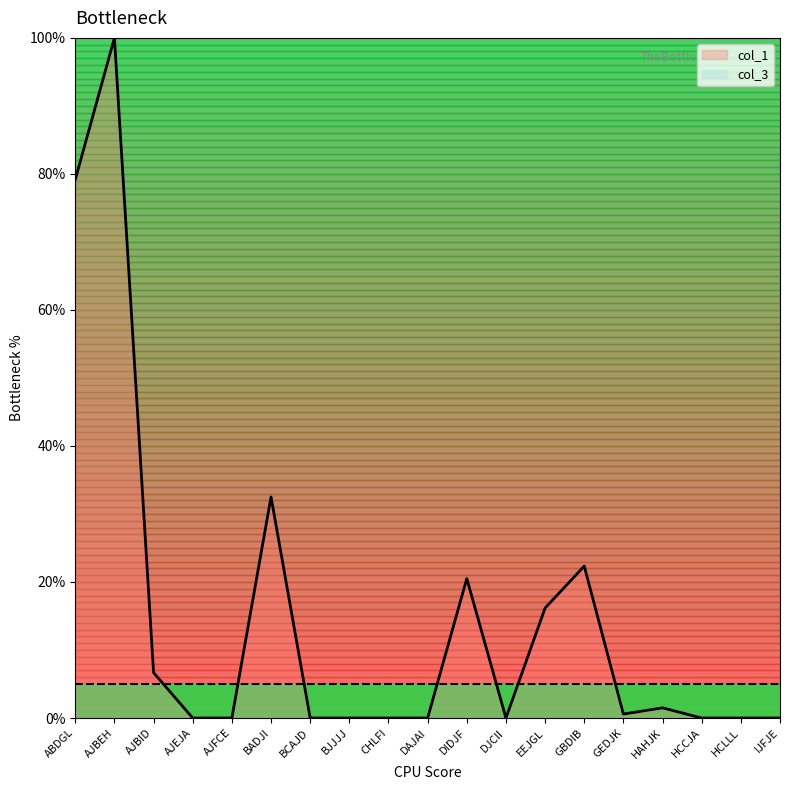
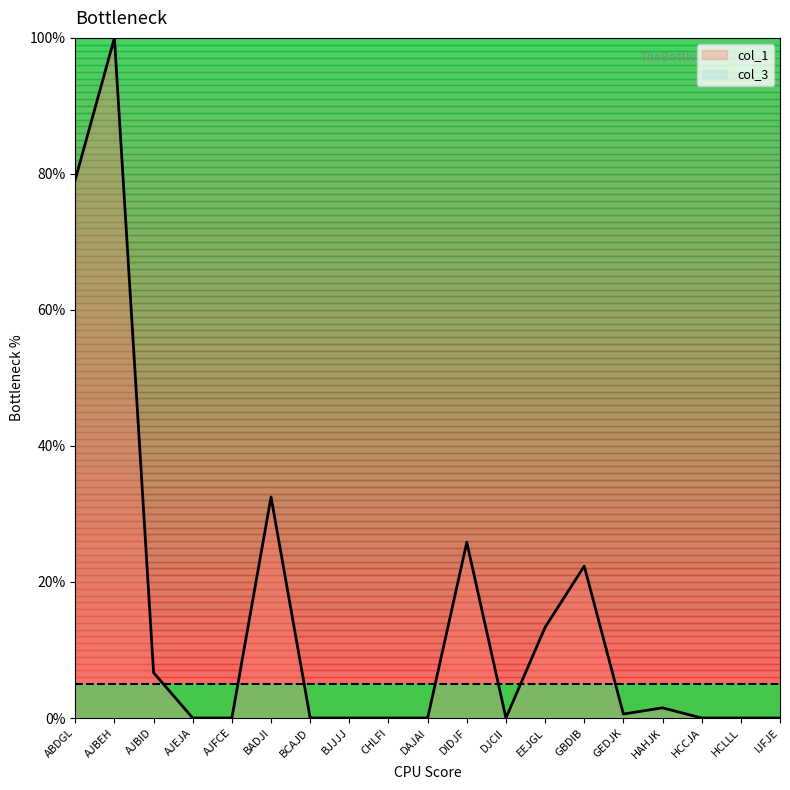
  {
    "col_1": {
      "ABDGL": "79%",
      "AJBEH": "100%",
      "AJBID": "7%",
      "AJEJA": "0%",
      "AJFCE": "0%",
      "BADJI": "33%",
      "BCAJD": "0%",
      "BJJJJ": "0%",
      "CHLFI": "0%",
      "DAJAI": "0%",
-     "DIDJF": "21%",
+     "DIDJF": "26%",
      "DJCII": "0%",
-     "EEJGL": "16%",
+     "EEJGL": "13%",
      "GBDIB": "22%",
      "GEDJK": "1%",
      "HAHJK": "2%",
      "HCCJA": "0%",
      "HCLLL": "0%",
      "IJFJE": "0%"
    },
    "col_3": {
      "ABDGL": "5%",
      "AJBEH": "5%",
      "AJBID": "5%",
      "AJEJA": "5%",
      "AJFCE": "5%",
      "BADJI": "5%",
      "BCAJD": "5%",
      "BJJJJ": "5%",
      "CHLFI": "5%",
      "DAJAI": "5%",
      "DIDJF": "5%",
      "DJCII": "5%",
      "EEJGL": "5%",
      "GBDIB": "5%",
      "GEDJK": "5%",
      "HAHJK": "5%",
      "HCCJA": "5%",
      "HCLLL": "5%",
      "IJFJE": "5%"
    }
  }
